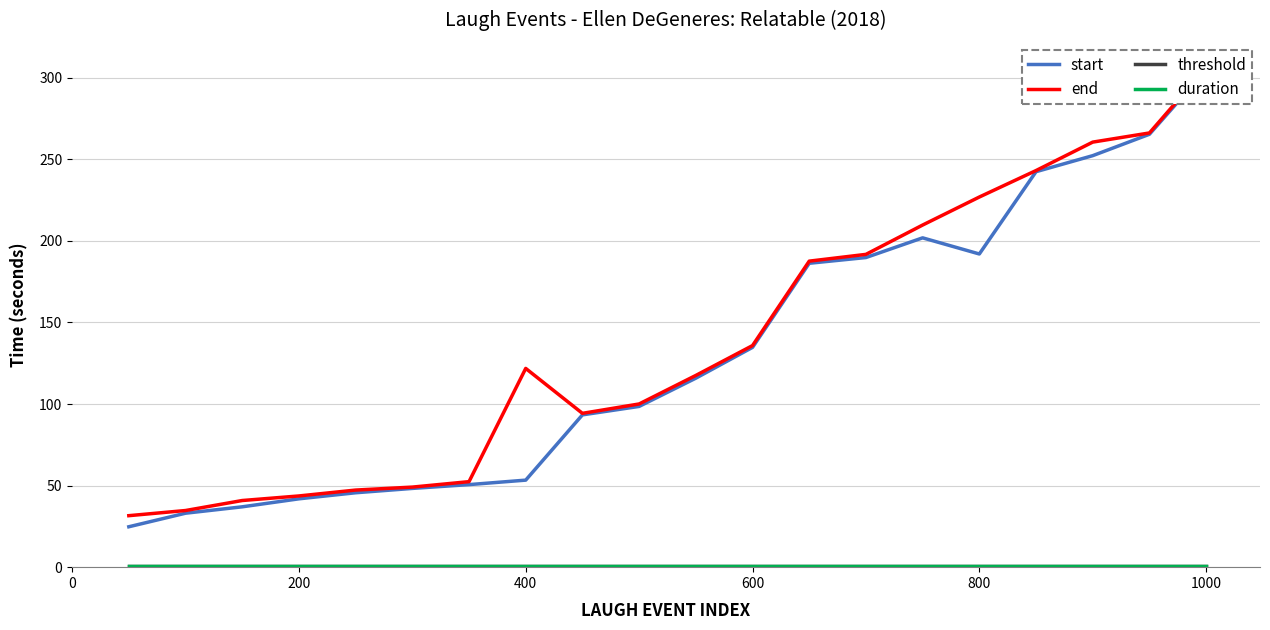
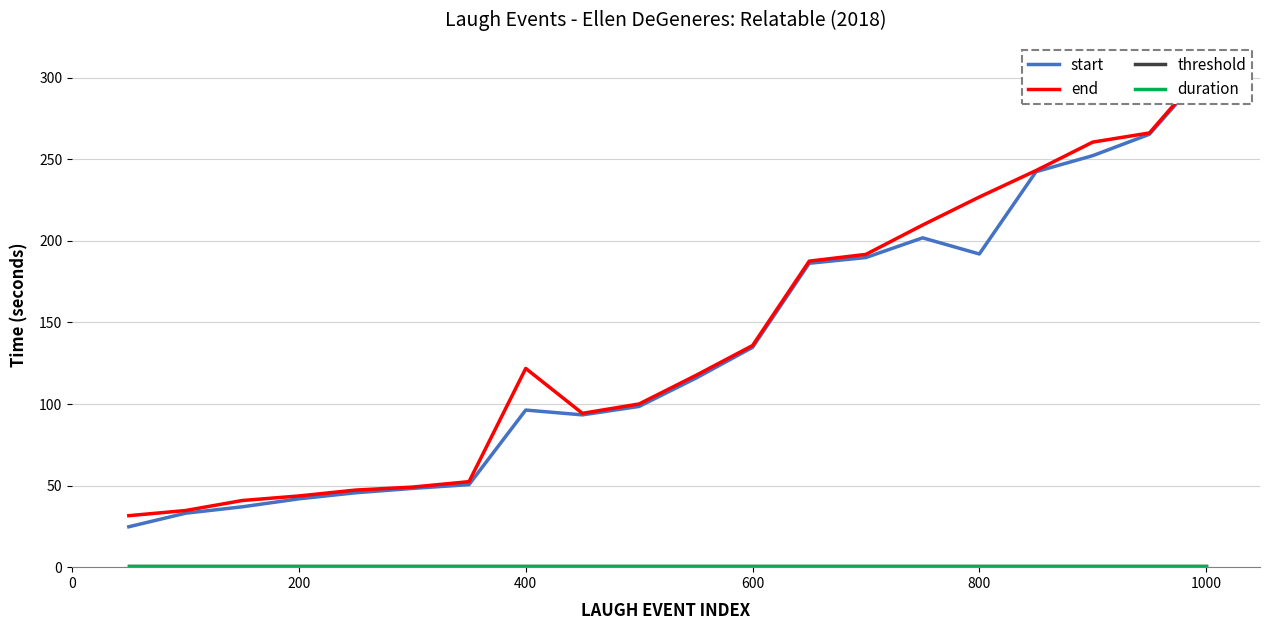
  {
    "start": {
      "200": 42,
-     "400": 53,
+     "400": 96,
      "800": 192
    },
    "end": {
      "200": 44,
      "400": 122,
      "800": 227
    },
    "duration": {
      "200": 1,
      "400": 1,
      "600": 1,
      "800": 1,
      "1000": 1
    }
  }
